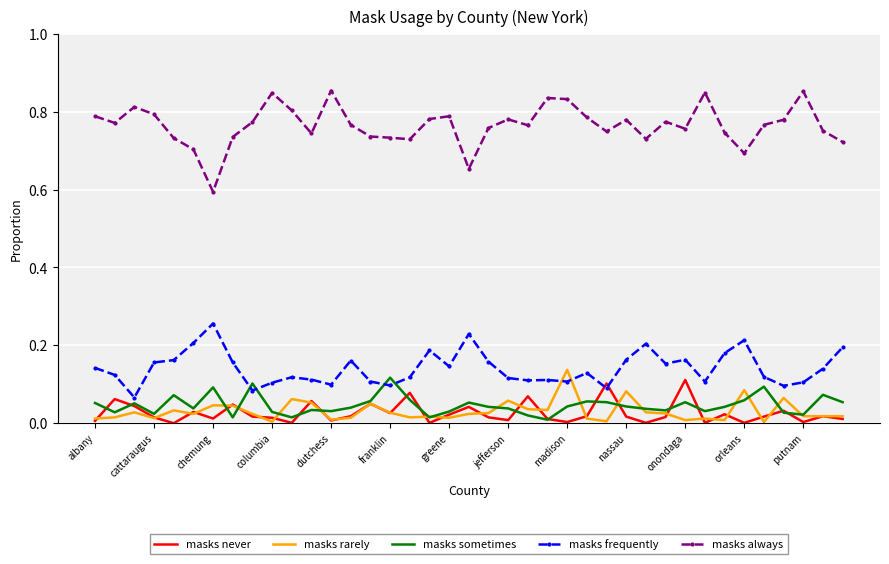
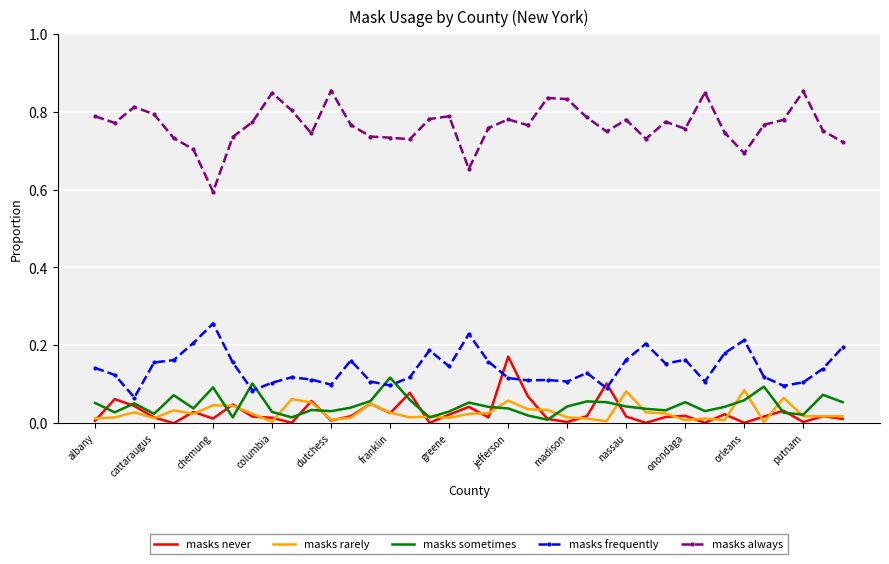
  {
    "masks never": {
      "chemung": 0.01,
      "columbia": 0.01,
      "greene": 0.02,
-     "jefferson": 0.01,
+     "jefferson": 0.17,
      "madison": 0.00,
      "nassau": 0.02,
-     "onondaga": 0.11,
+     "onondaga": 0.02,
      "orleans": 0.00,
      "putnam": 0.00
    },
    "masks rarely": {
      "chemung": 0.05,
      "columbia": 0.00,
      "greene": 0.01,
      "jefferson": 0.06,
-     "madison": 0.14,
+     "madison": 0.02,
      "nassau": 0.08,
      "onondaga": 0.01,
      "orleans": 0.09
    },
    "masks sometimes": {
      "albany": 0.05,
      "cattaraugus": 0.02,
      "chemung": 0.09,
      "columbia": 0.03,
      "dutchess": 0.03,
      "franklin": 0.12,
      "greene": 0.03,
      "jefferson": 0.04,
      "madison": 0.04,
      "nassau": 0.04,
      "onondaga": 0.05,
      "orleans": 0.06
    },
    "masks frequently": {
      "albany": 0.14,
      "cattaraugus": 0.16,
      "chemung": 0.26,
      "columbia": 0.10,
      "dutchess": 0.10,
      "franklin": 0.10,
      "greene": 0.15,
      "jefferson": 0.12,
      "madison": 0.11,
      "nassau": 0.16,
      "onondaga": 0.16,
      "orleans": 0.21,
      "putnam": 0.11
    },
    "masks always": {
      "albany": 0.79,
      "cattaraugus": 0.79,
      "chemung": 0.59,
      "columbia": 0.85,
      "dutchess": 0.85,
      "franklin": 0.73,
      "greene": 0.79,
      "jefferson": 0.78,
      "madison": 0.83,
      "nassau": 0.78,
      "onondaga": 0.76,
      "orleans": 0.69,
      "putnam": 0.85
    }
  }
